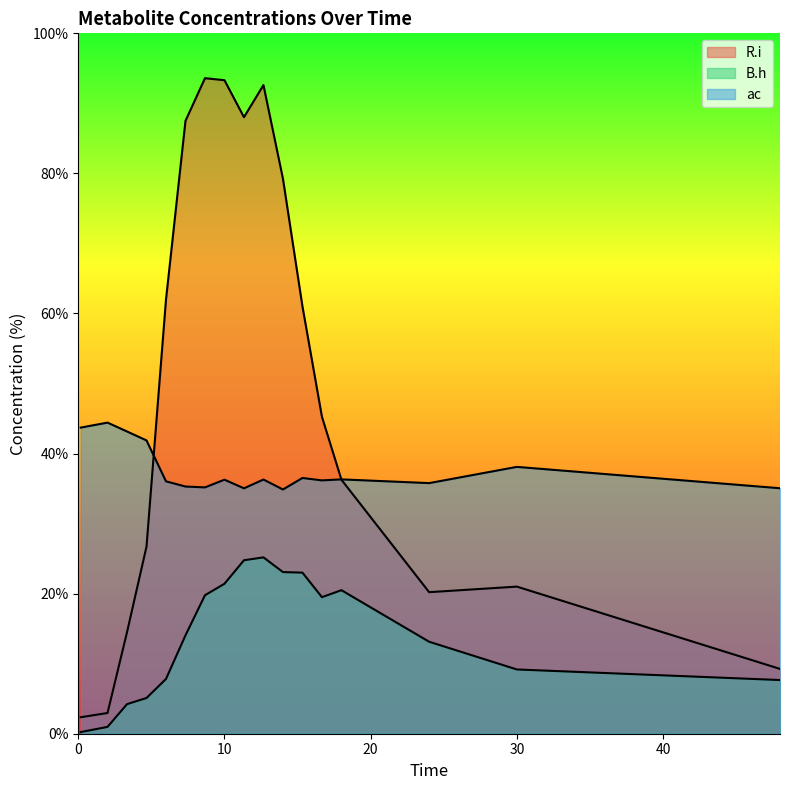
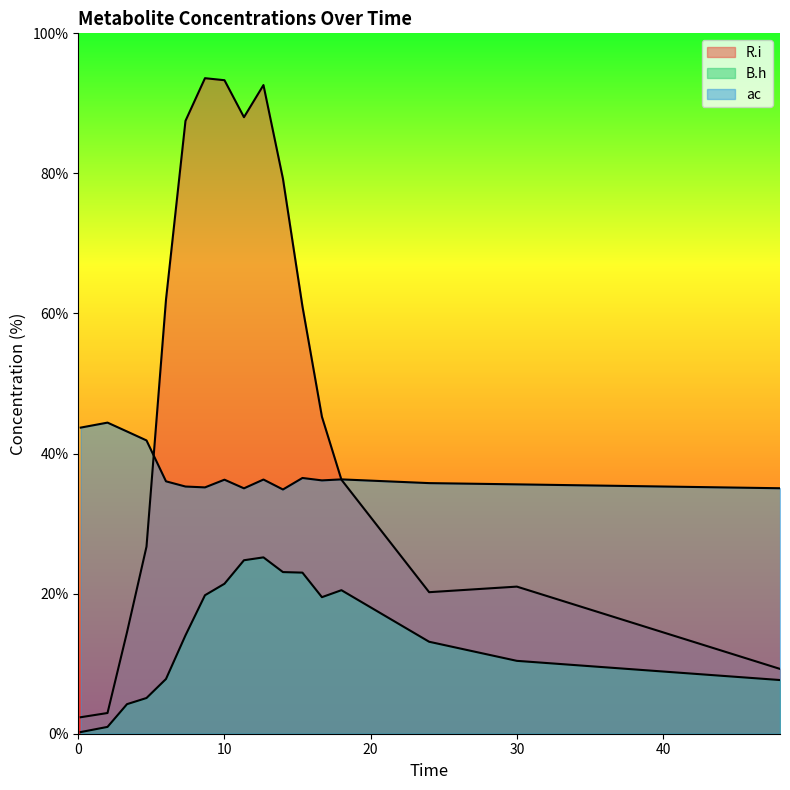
  {
    "R.i": {
      "10": "93%",
      "30": "21%"
    },
    "B.h": {
      "10": "21%",
-     "30": "9%"
+     "30": "10%"
    },
    "ac": {
      "10": "36%",
-     "30": "38%"
+     "30": "36%"
    }
  }
